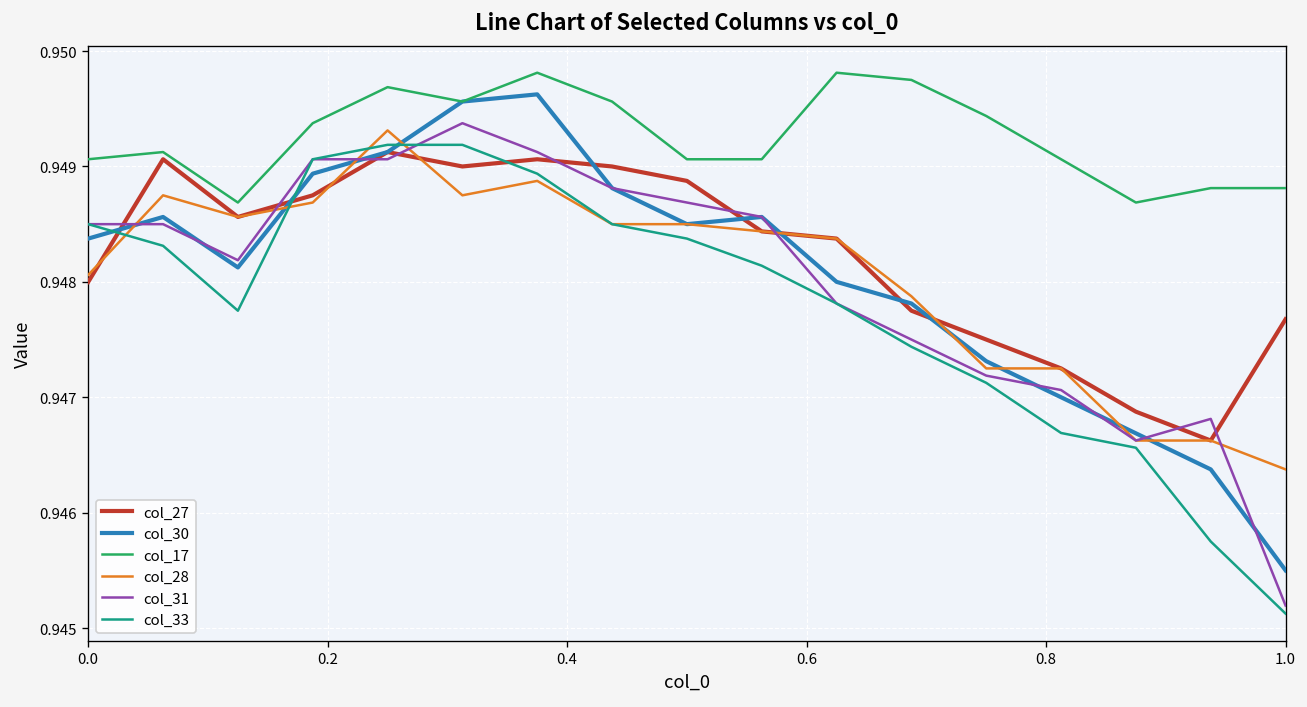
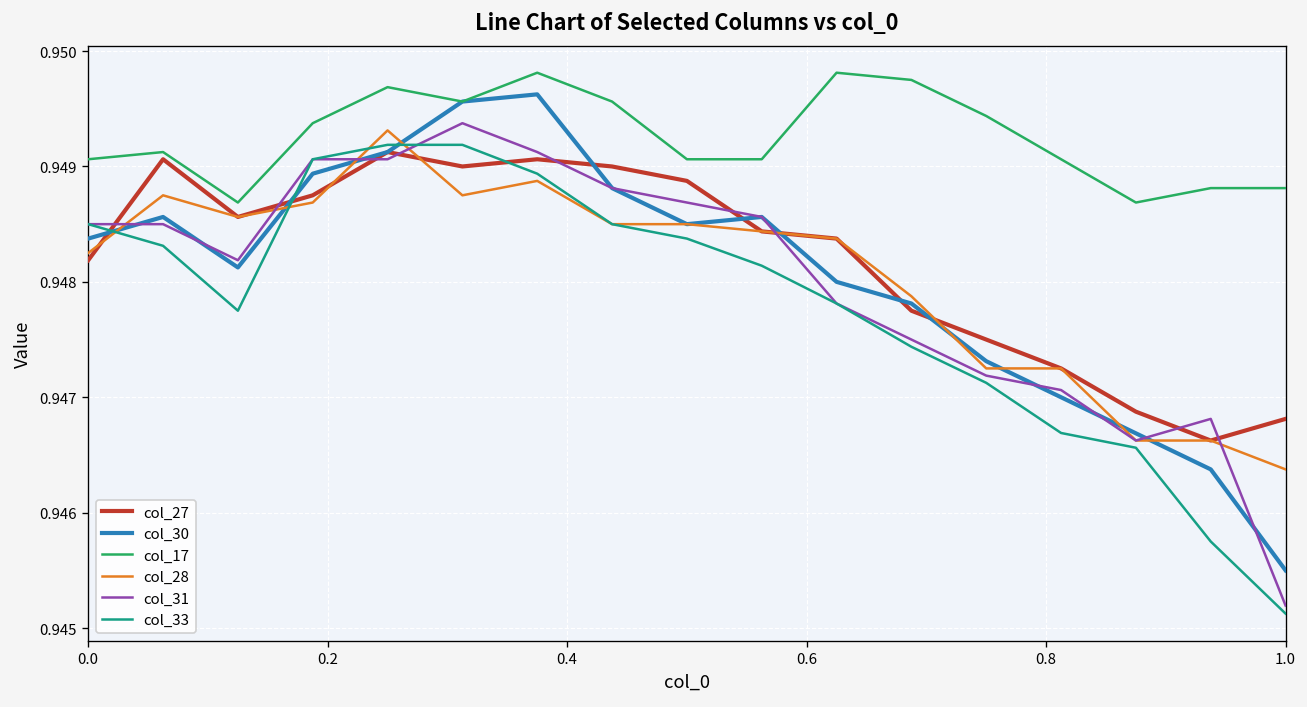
  {
    "col_27": {
-     "0.0": 0.9480,
-     "1.0": 0.9477
+     "0.0": 0.9482,
+     "1.0": 0.9468
    },
    "col_30": {
      "0.0": 0.9484,
      "1.0": 0.9455
    },
    "col_28": {
-     "0.0": 0.9481,
+     "0.0": 0.9483,
      "1.0": 0.9464
    },
    "col_31": {
      "1.0": 0.9452
    }
  }
